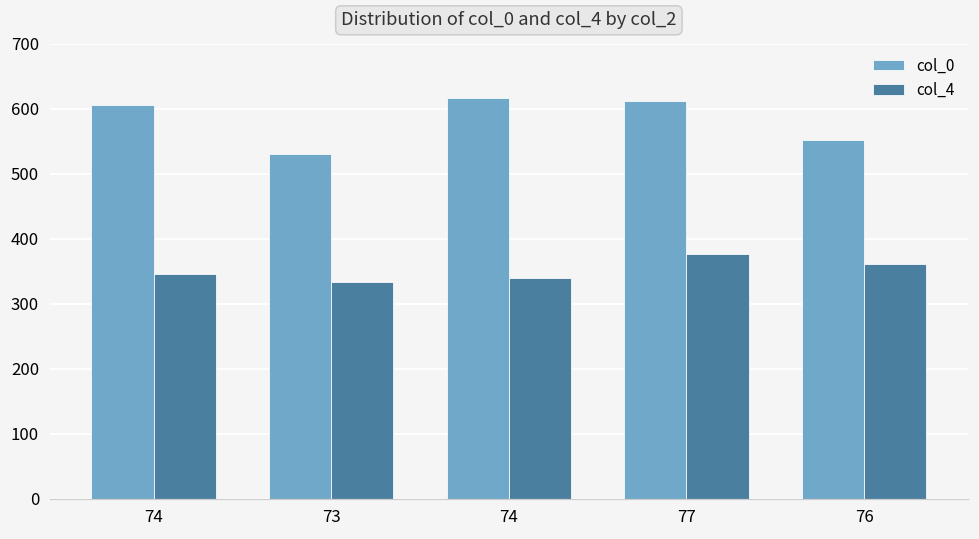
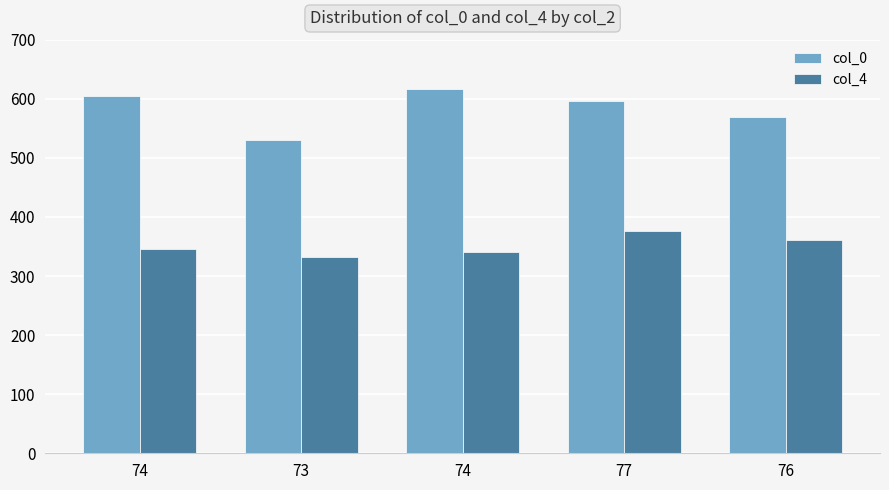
  {
    "col_0": {
      "73": 530,
-     "77": 610,
-     "76": 550
+     "77": 600,
+     "76": 570
    },
    "col_4": {
      "73": 330,
      "77": 380,
      "76": 360
    }
  }
